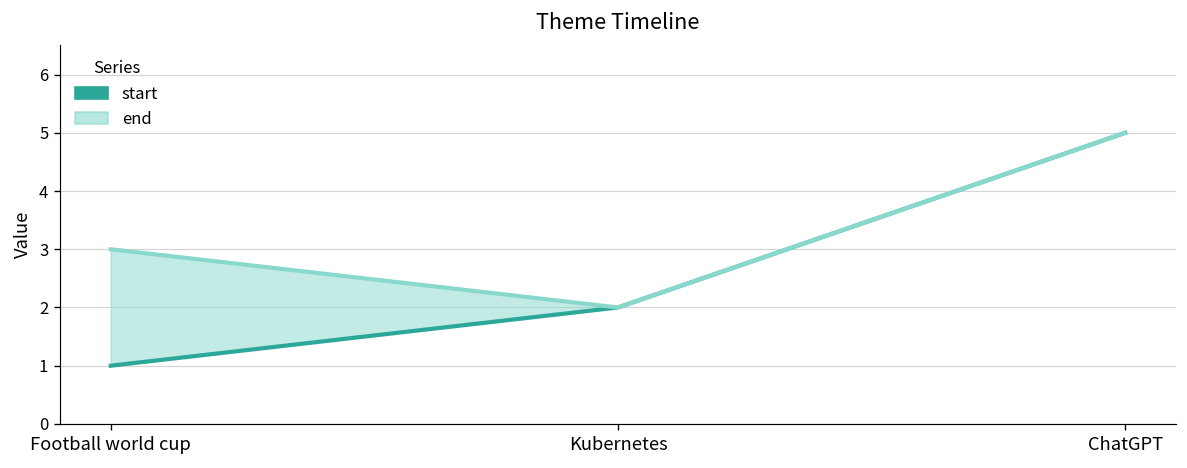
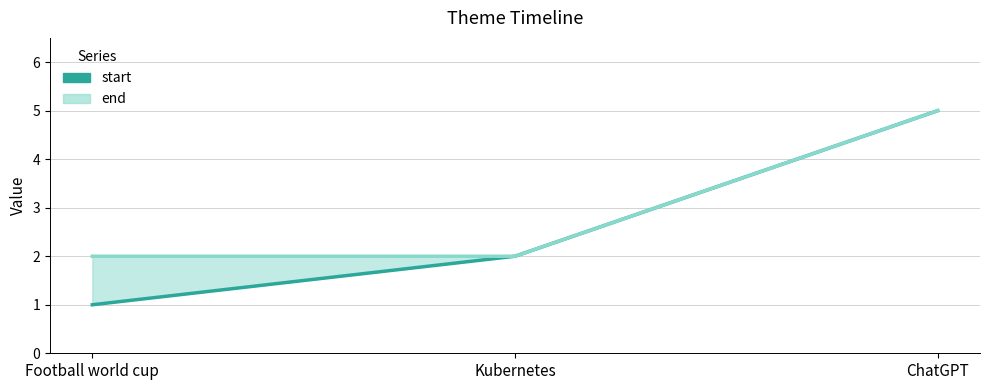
  {
    "start": {
      "Football world cup": 1
    },
    "end": {
-     "Football world cup": 3
+     "Football world cup": 2
    }
  }
